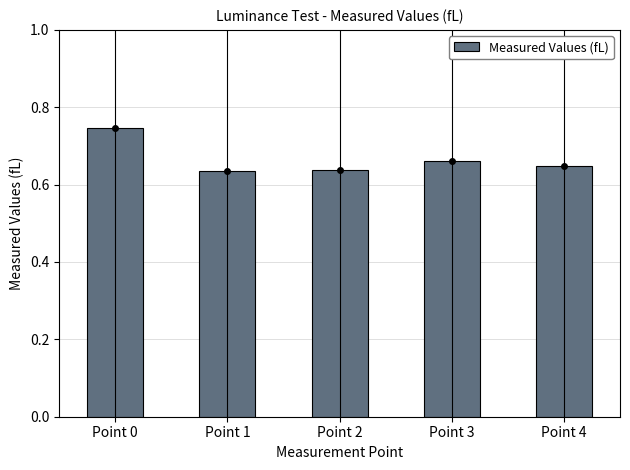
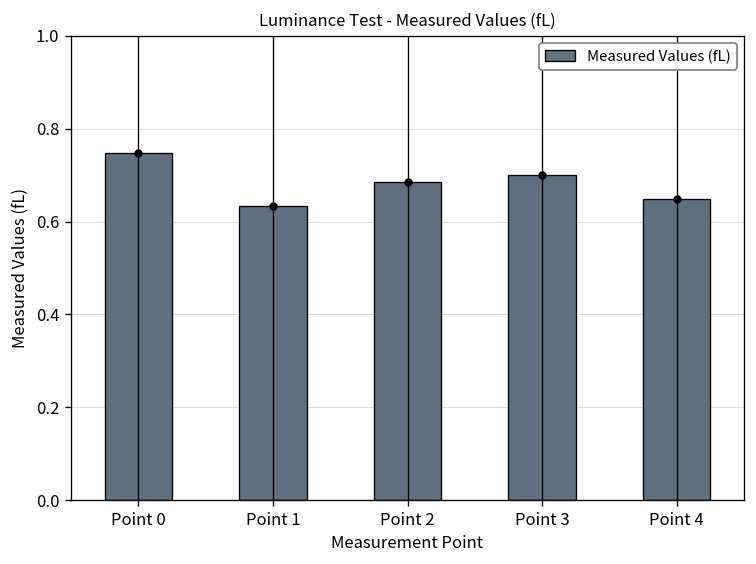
  {
    "Measured Values (fL)": {
      "Point 0": 0.75,
      "Point 1": 0.63,
-     "Point 2": 0.64,
-     "Point 3": 0.66,
+     "Point 2": 0.69,
+     "Point 3": 0.70,
      "Point 4": 0.65
    }
  }
